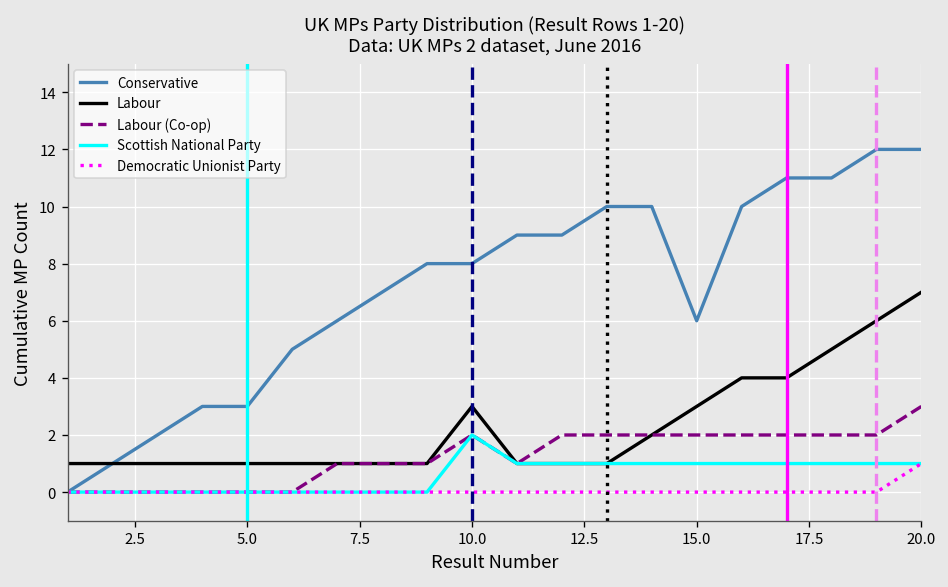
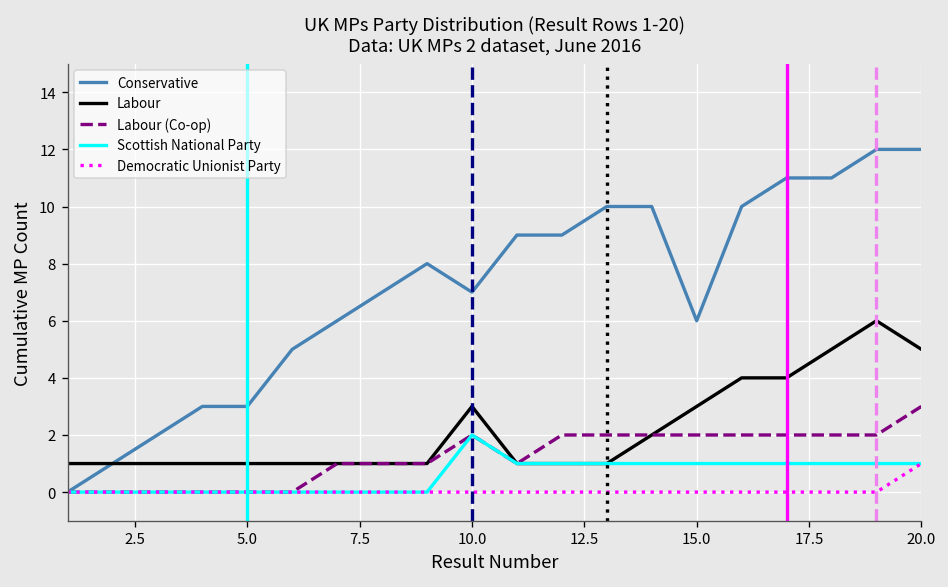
  {
    "Conservative": {
      "5.0": 3,
-     "10.0": 8,
+     "10.0": 7,
      "15.0": 6,
      "20.0": 12
    },
    "Labour": {
      "5.0": 1,
      "10.0": 3,
      "15.0": 3,
-     "20.0": 7
+     "20.0": 5
    },
    "Labour (Co-op)": {
      "15.0": 2,
      "20.0": 3
    },
    "Scottish National Party": {
      "15.0": 1
    },
    "Democratic Unionist Party": {
      "10.0": 0,
      "15.0": 0
    }
  }
